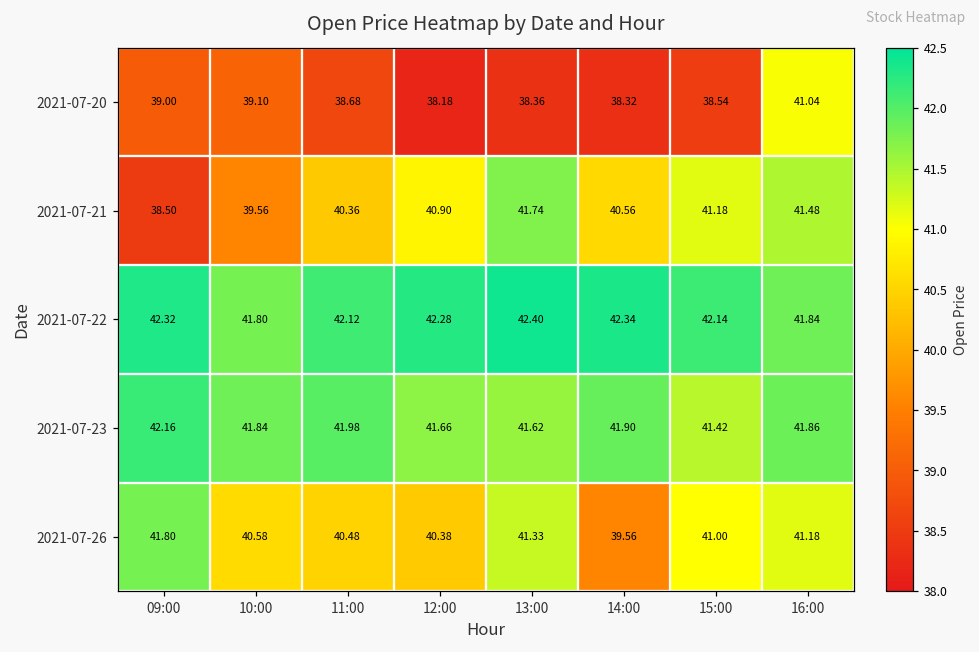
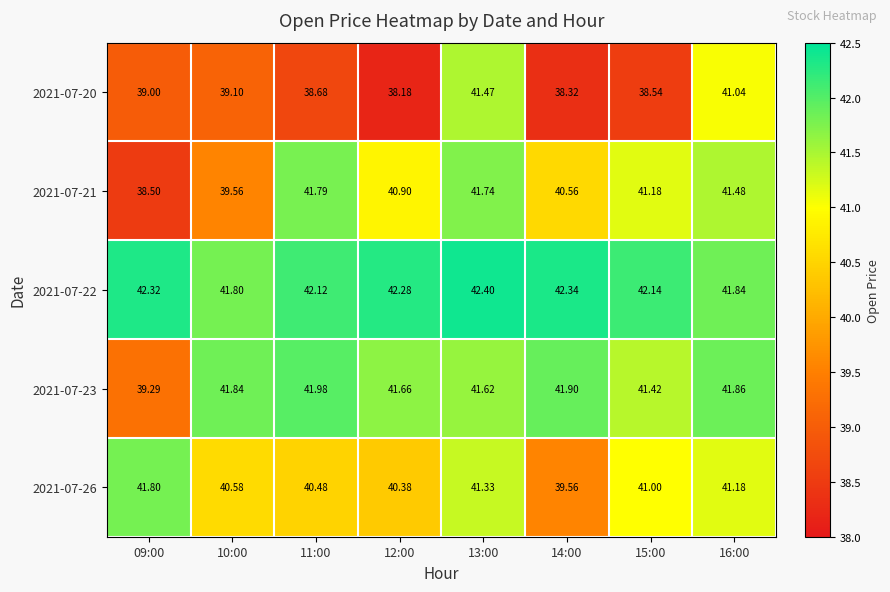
  {
    "2021-07-20": {
      "09:00": 39.00,
      "10:00": 39.10,
      "11:00": 38.68,
      "12:00": 38.18,
-     "13:00": 38.36,
+     "13:00": 41.47,
      "14:00": 38.32,
      "15:00": 38.54,
      "16:00": 41.04
    },
    "2021-07-21": {
      "09:00": 38.50,
      "10:00": 39.56,
-     "11:00": 40.36,
+     "11:00": 41.79,
      "12:00": 40.90,
      "13:00": 41.74,
      "14:00": 40.56,
      "15:00": 41.18,
      "16:00": 41.48
    },
    "2021-07-22": {
      "09:00": 42.32,
      "10:00": 41.80,
      "11:00": 42.12,
      "12:00": 42.28,
      "13:00": 42.40,
      "14:00": 42.34,
      "15:00": 42.14,
      "16:00": 41.84
    },
    "2021-07-23": {
-     "09:00": 42.16,
+     "09:00": 39.29,
      "10:00": 41.84,
      "11:00": 41.98,
      "12:00": 41.66,
      "13:00": 41.62,
      "14:00": 41.90,
      "15:00": 41.42,
      "16:00": 41.86
    },
    "2021-07-26": {
      "09:00": 41.80,
      "10:00": 40.58,
      "11:00": 40.48,
      "12:00": 40.38,
      "13:00": 41.33,
      "14:00": 39.56,
      "15:00": 41.00,
      "16:00": 41.18
    }
  }
